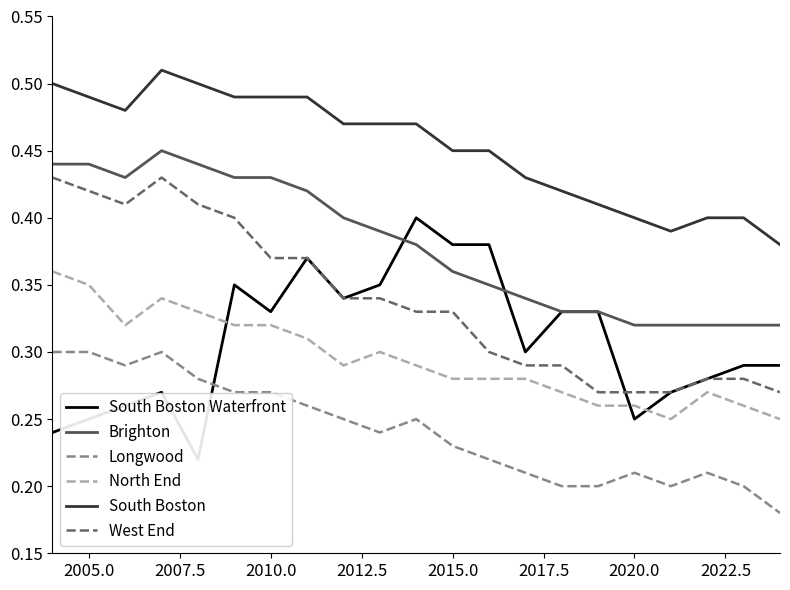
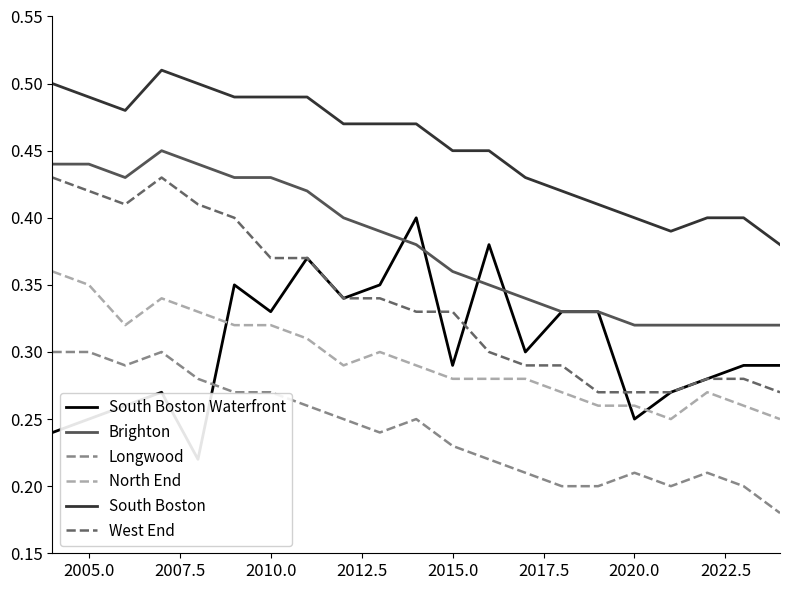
  {
    "South Boston Waterfront": {
      "2010.0": 0.33,
-     "2015.0": 0.38,
+     "2015.0": 0.29,
      "2020.0": 0.25
    }
  }
